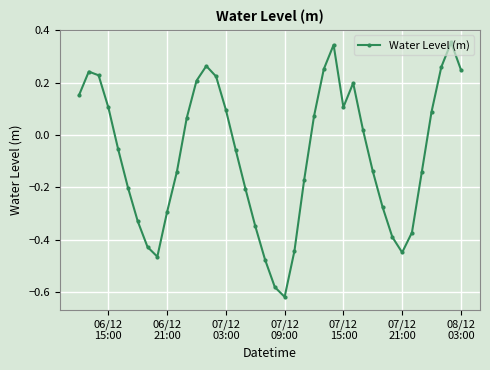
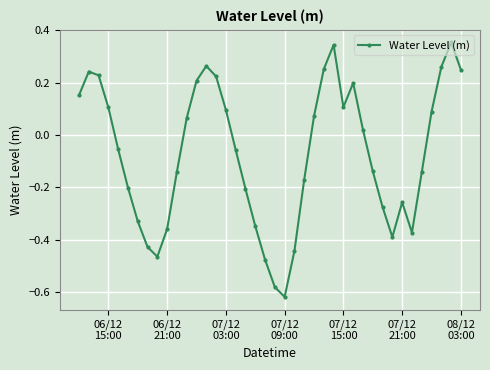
  {
    "06/12 15:00": 0.11,
-   "06/12 21:00": -0.29,
+   "06/12 21:00": -0.36,
    "07/12 03:00": 0.10,
    "07/12 09:00": -0.62,
    "07/12 15:00": 0.11,
-   "07/12 21:00": -0.45,
+   "07/12 21:00": -0.26,
    "08/12 03:00": 0.25
  }
